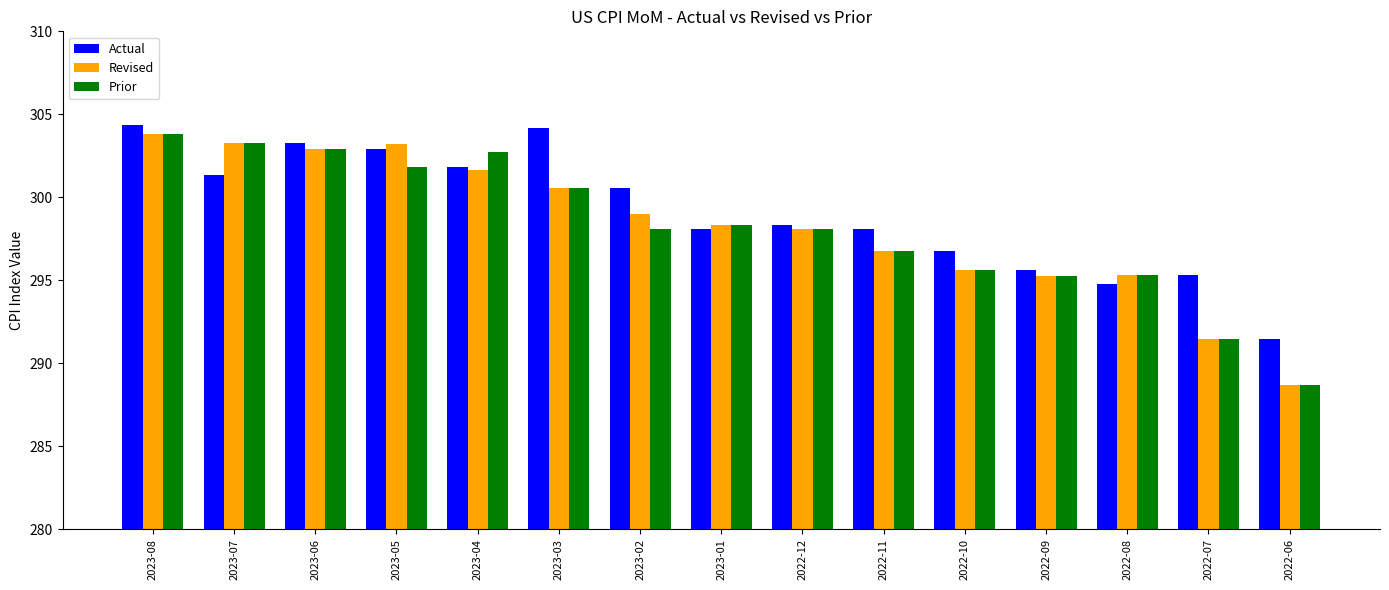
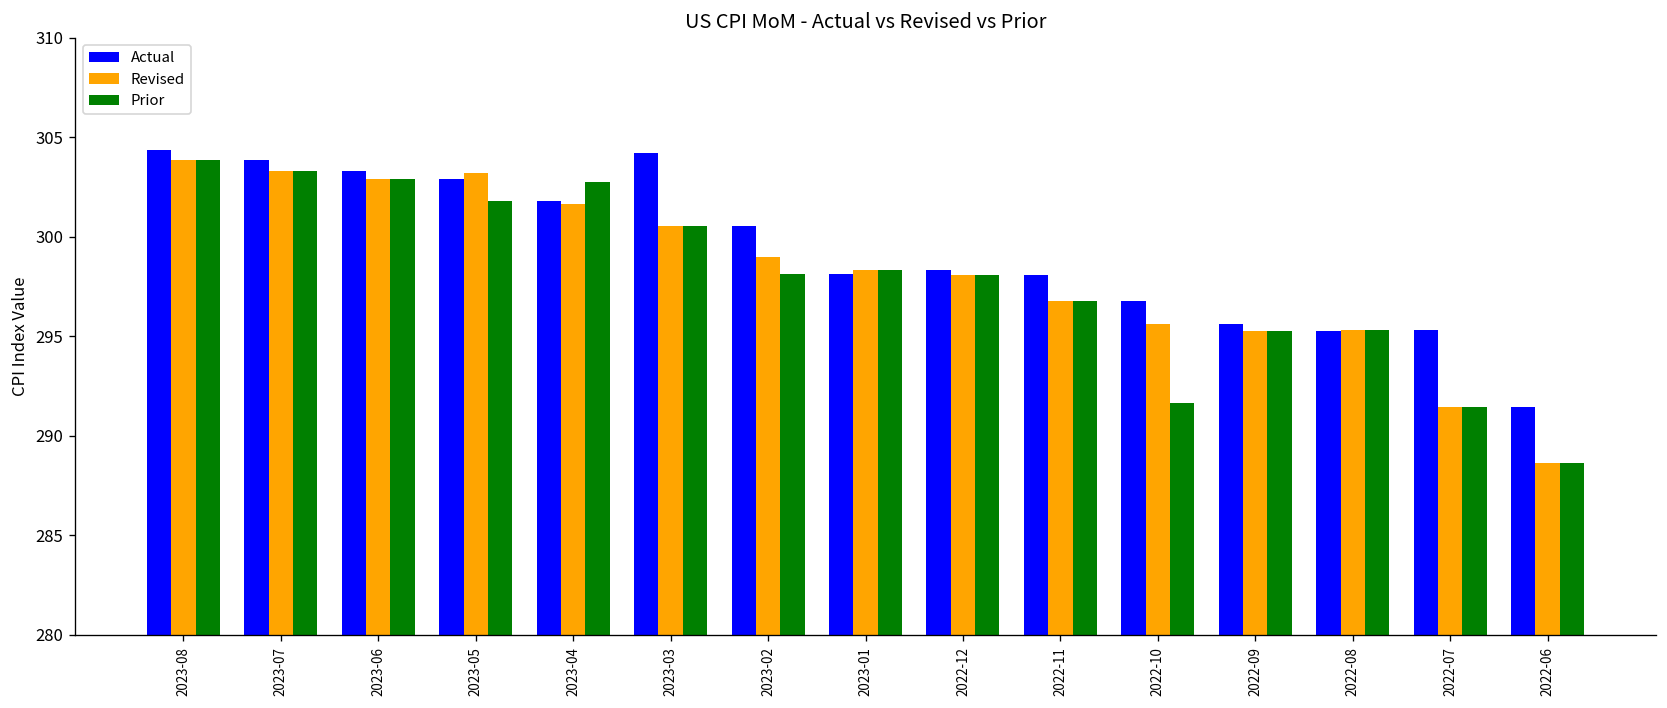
  {
    "Actual": {
      "2023-08": 304.4,
-     "2023-07": 301.4,
+     "2023-07": 303.8,
      "2023-06": 303.3,
      "2023-05": 302.9,
      "2023-04": 301.8,
      "2023-03": 304.2,
      "2023-02": 300.5,
      "2023-01": 298.1,
      "2022-12": 298.4,
      "2022-11": 298.1,
      "2022-10": 296.8,
      "2022-09": 295.6,
-     "2022-08": 294.8,
+     "2022-08": 295.3,
      "2022-07": 295.3,
      "2022-06": 291.5
    },
    "Revised": {
      "2023-08": 303.8,
      "2023-07": 303.3,
      "2023-06": 302.9,
      "2023-05": 303.2,
      "2023-04": 301.7,
      "2023-03": 300.5,
      "2023-02": 299.0,
      "2023-01": 298.4,
      "2022-12": 298.1,
      "2022-11": 296.8,
      "2022-10": 295.6,
      "2022-09": 295.3,
      "2022-08": 295.3,
      "2022-07": 291.5,
      "2022-06": 288.7
    },
    "Prior": {
      "2023-08": 303.8,
      "2023-07": 303.3,
      "2023-06": 302.9,
      "2023-05": 301.8,
      "2023-04": 302.7,
      "2023-03": 300.5,
      "2023-02": 298.1,
      "2023-01": 298.4,
      "2022-12": 298.1,
      "2022-11": 296.8,
-     "2022-10": 295.6,
+     "2022-10": 291.6,
      "2022-09": 295.3,
      "2022-08": 295.3,
      "2022-07": 291.5,
      "2022-06": 288.7
    }
  }
